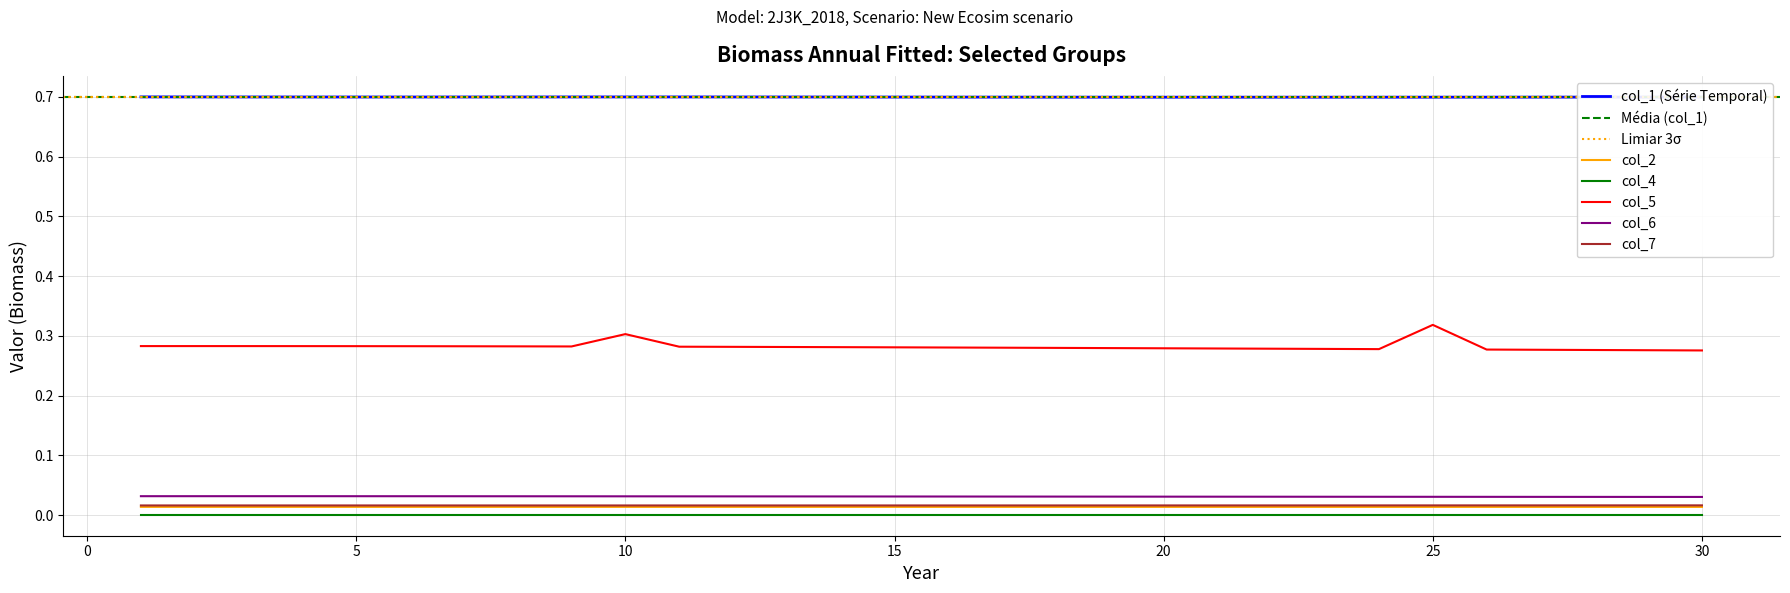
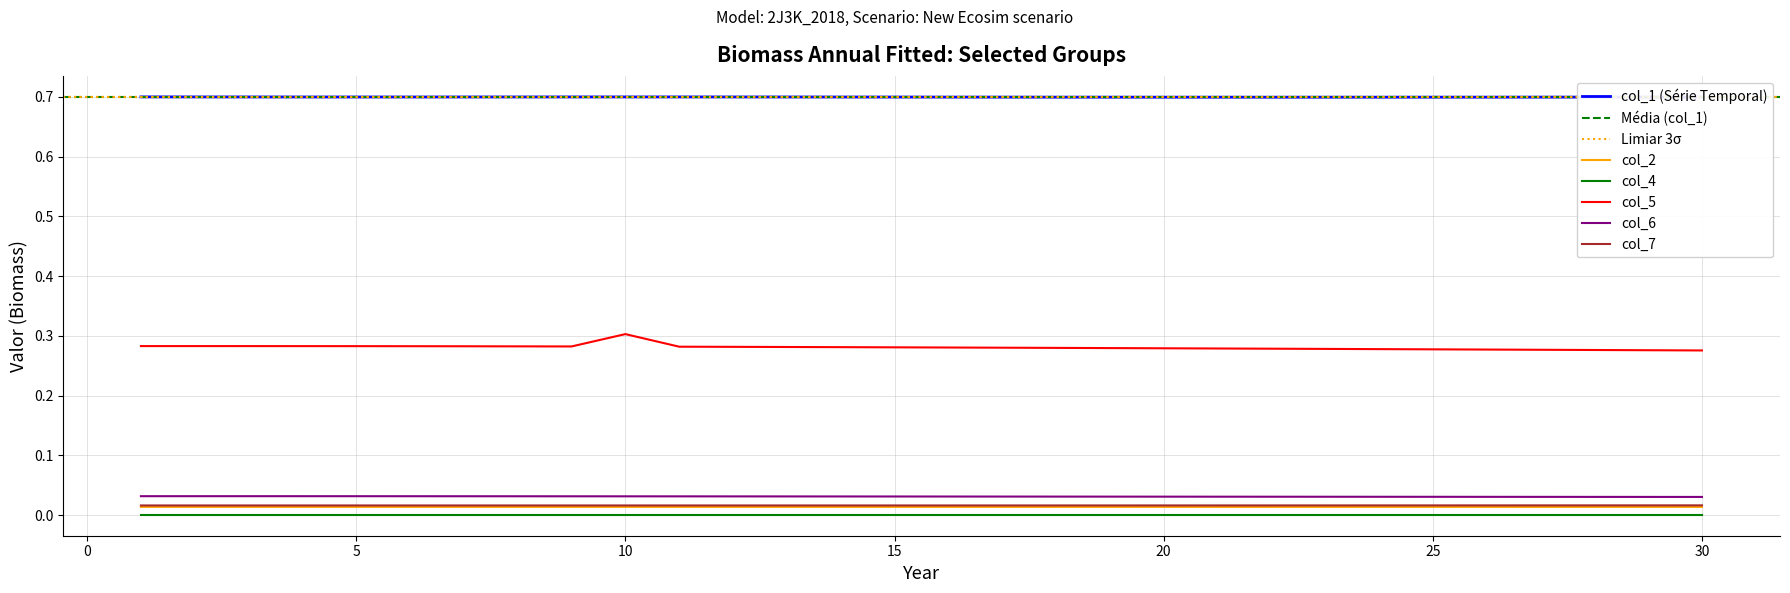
  {
    "col_1 (Série Temporal)": {
      "5": 0.70,
      "10": 0.70,
      "15": 0.70,
      "20": 0.70,
      "25": 0.70
    },
    "col_4": {
      "5": 0.00,
      "10": 0.00,
      "15": 0.00,
      "20": 0.00,
      "25": 0.00,
      "30": 0.00
    },
    "col_5": {
      "5": 0.28,
      "10": 0.30,
      "15": 0.28,
      "20": 0.28,
-     "25": 0.32,
+     "25": 0.28,
      "30": 0.28
    },
    "col_6": {
      "5": 0.03,
      "10": 0.03,
      "15": 0.03,
      "20": 0.03,
      "25": 0.03,
      "30": 0.03
    }
  }
